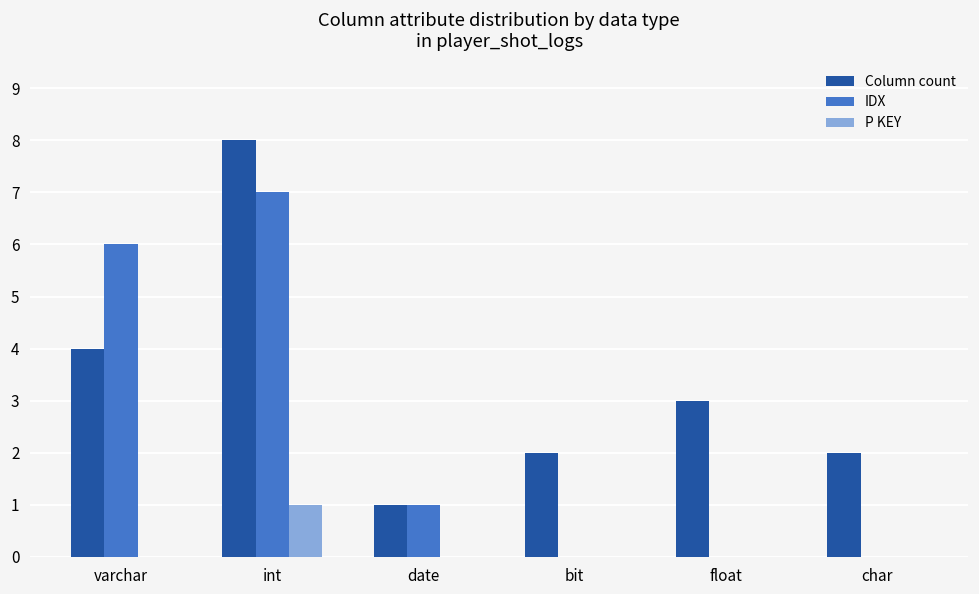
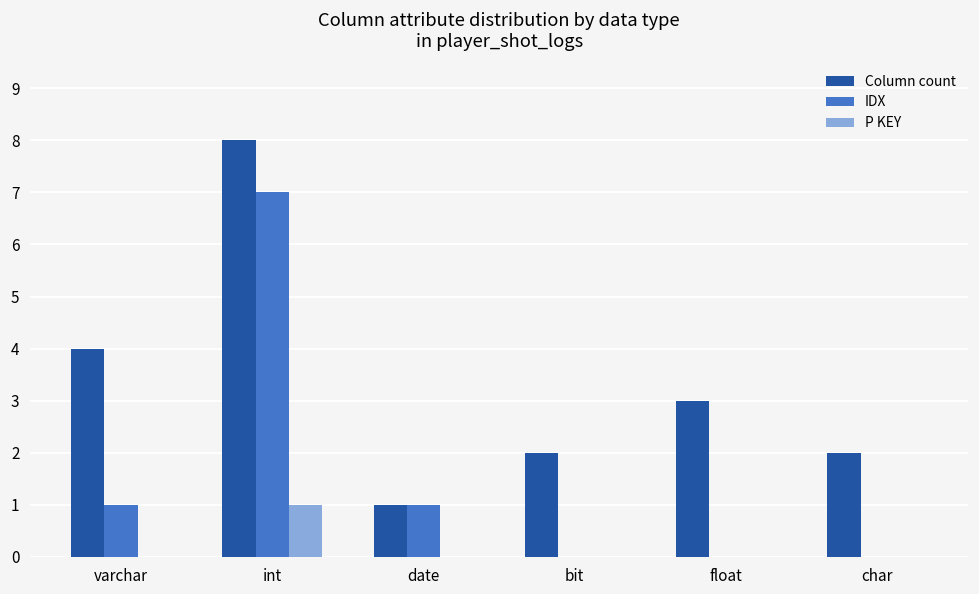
  {
    "Column count": {
      "varchar": 4,
      "int": 8,
      "date": 1,
      "bit": 2,
      "float": 3,
      "char": 2
    },
    "IDX": {
-     "varchar": 6,
+     "varchar": 1,
      "int": 7,
      "date": 1,
      "bit": 0,
      "float": 0,
      "char": 0
    },
    "P KEY": {
      "varchar": 0,
      "int": 1,
      "date": 0,
      "bit": 0,
      "float": 0,
      "char": 0
    }
  }
